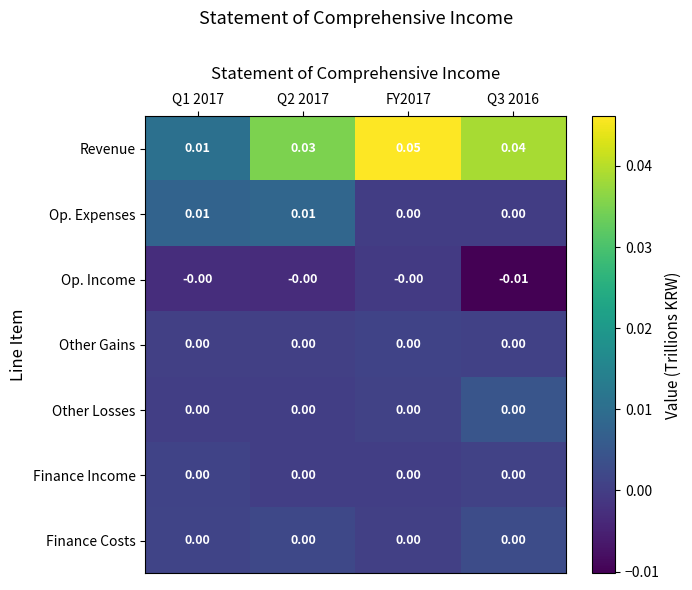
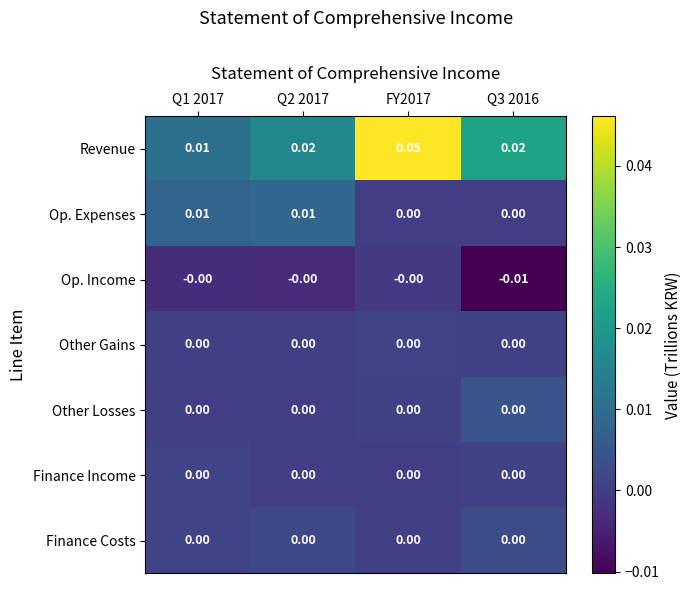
  {
    "Revenue": {
      "Q1 2017": 0.01,
-     "Q2 2017": 0.03,
+     "Q2 2017": 0.02,
      "FY2017": 0.05,
-     "Q3 2016": 0.04
+     "Q3 2016": 0.02
    },
    "Op. Expenses": {
      "Q1 2017": 0.01,
      "Q2 2017": 0.01,
      "FY2017": 0.00,
      "Q3 2016": 0.00
    },
    "Op. Income": {
      "Q1 2017": -0.00,
      "Q2 2017": -0.00,
      "FY2017": -0.00,
      "Q3 2016": -0.01
    },
    "Other Gains": {
      "Q1 2017": 0.00,
      "Q2 2017": 0.00,
      "FY2017": 0.00,
      "Q3 2016": 0.00
    },
    "Other Losses": {
      "Q1 2017": 0.00,
      "Q2 2017": 0.00,
      "FY2017": 0.00,
      "Q3 2016": 0.00
    },
    "Finance Income": {
      "Q1 2017": 0.00,
      "Q2 2017": 0.00,
      "FY2017": 0.00,
      "Q3 2016": 0.00
    },
    "Finance Costs": {
      "Q1 2017": 0.00,
      "Q2 2017": 0.00,
      "FY2017": 0.00,
      "Q3 2016": 0.00
    }
  }
